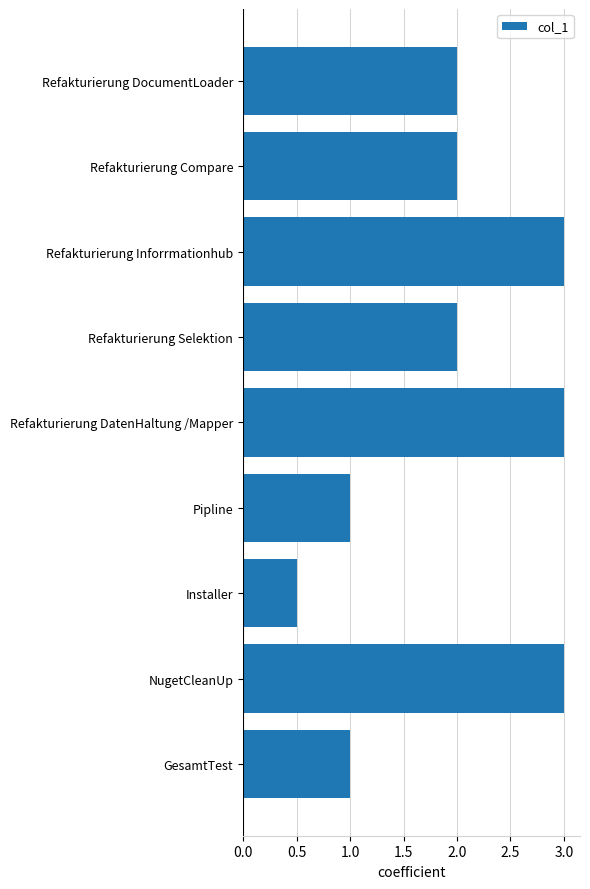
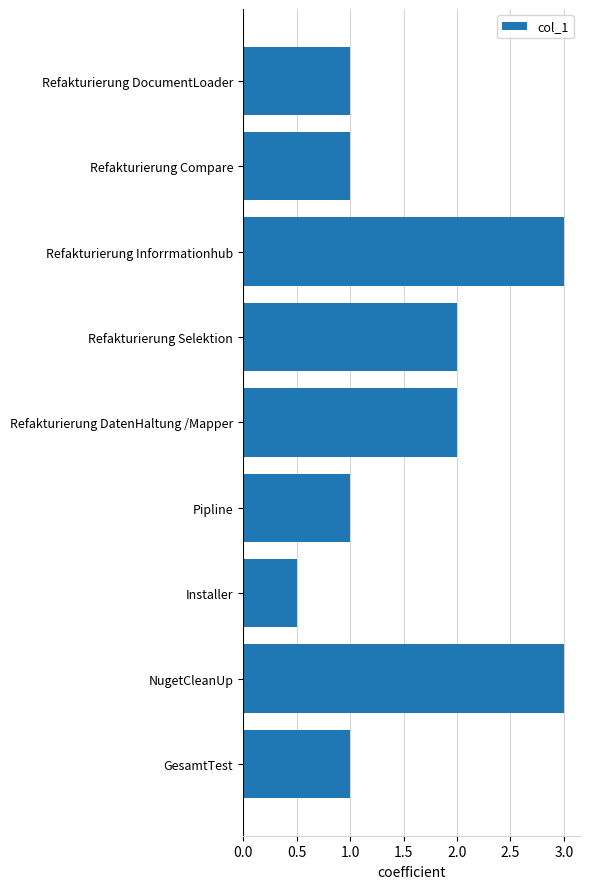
  {
-   "Refakturierung DocumentLoader": 2,
-   "Refakturierung Compare": 2,
+   "Refakturierung DocumentLoader": 1,
+   "Refakturierung Compare": 1,
    "Refakturierung Inforrmationhub": 3,
    "Refakturierung Selektion": 2,
-   "Refakturierung DatenHaltung /Mapper": 3,
+   "Refakturierung DatenHaltung /Mapper": 2,
    "Pipline": 1,
    "Installer": 0.50,
    "NugetCleanUp": 3,
    "GesamtTest": 1
  }
